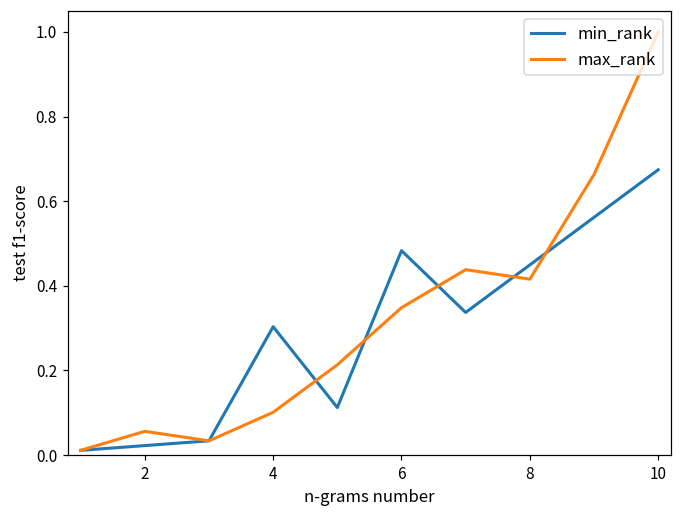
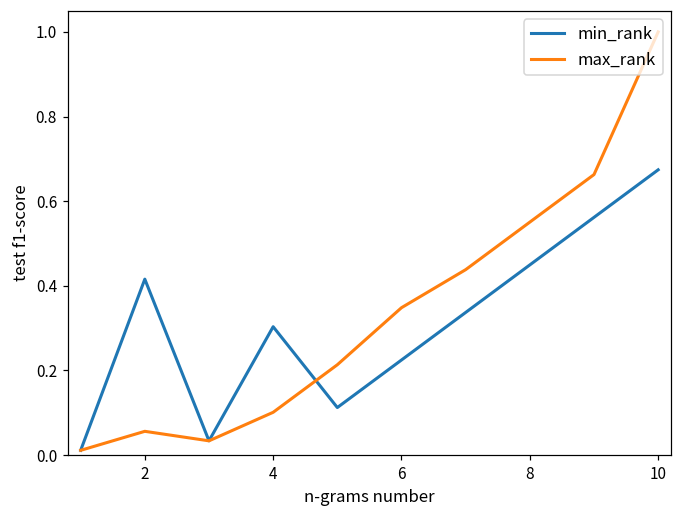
  {
    "min_rank": {
-     "2": 0.02,
+     "2": 0.42,
      "4": 0.30,
-     "6": 0.48,
+     "6": 0.22,
      "8": 0.45,
      "10": 0.67
    },
    "max_rank": {
      "2": 0.06,
      "4": 0.10,
      "6": 0.35,
-     "8": 0.42
+     "8": 0.55
    }
  }
